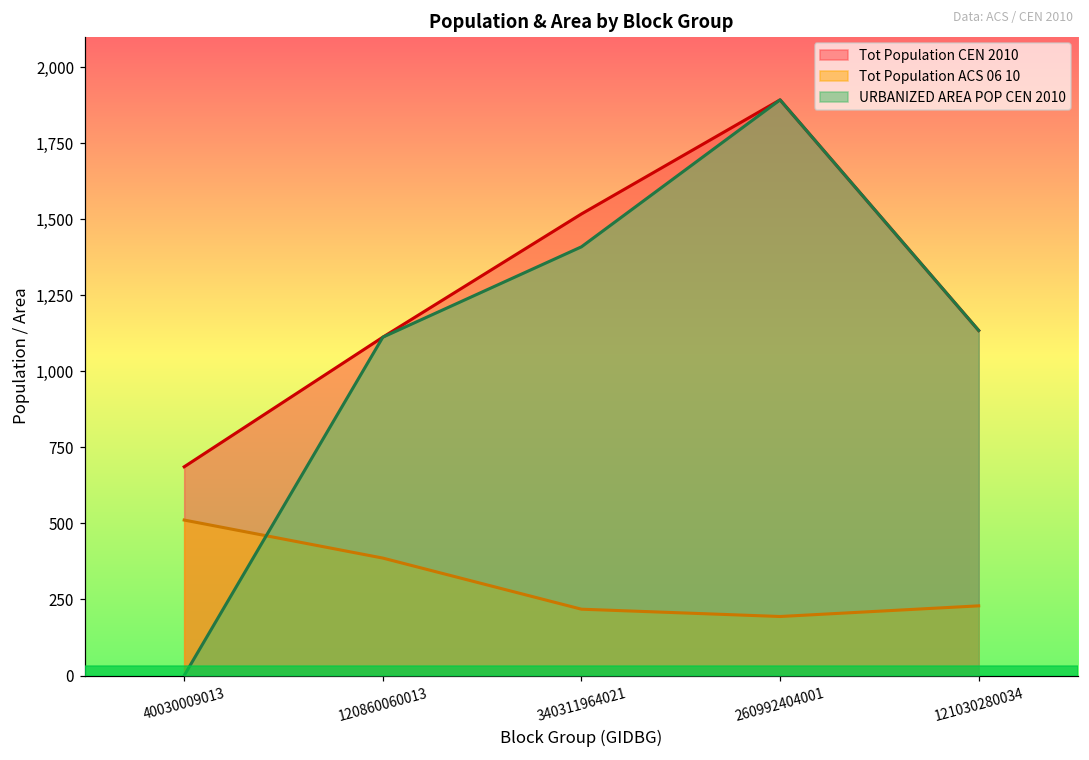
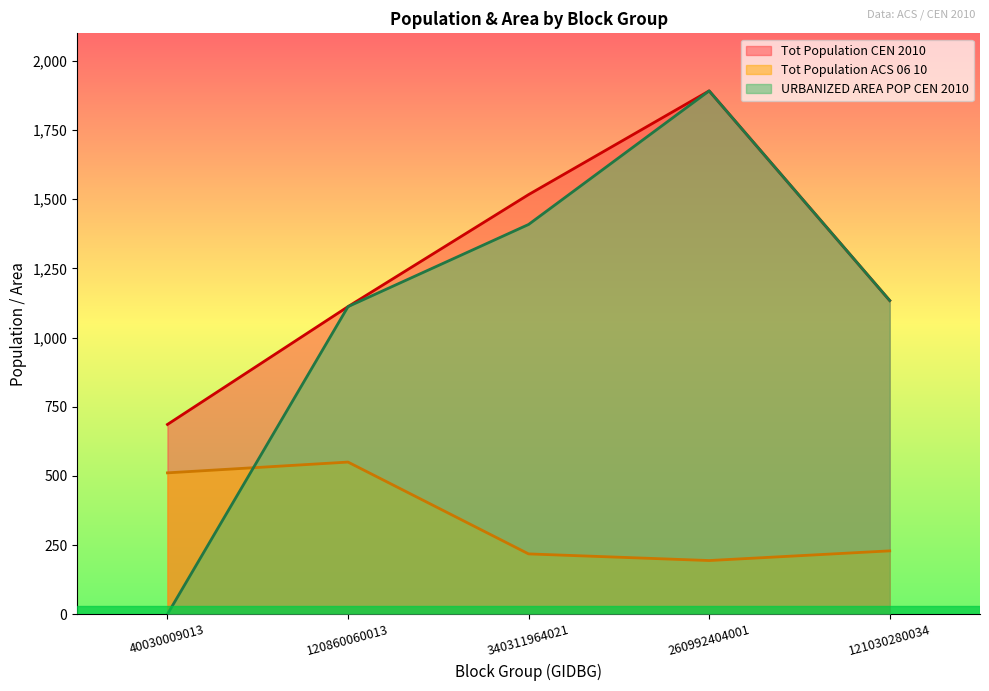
  {
    "Tot Population CEN 2010": {
      "40030009013": "690",
      "340311964021": "1,520"
    },
    "Tot Population ACS 06 10": {
      "40030009013": "510",
-     "120860060013": "390",
+     "120860060013": "550",
      "340311964021": "220",
      "260992404001": "190",
      "121030280034": "230"
    },
    "URBANIZED AREA POP CEN 2010": {
      "340311964021": "1,410"
    }
  }
